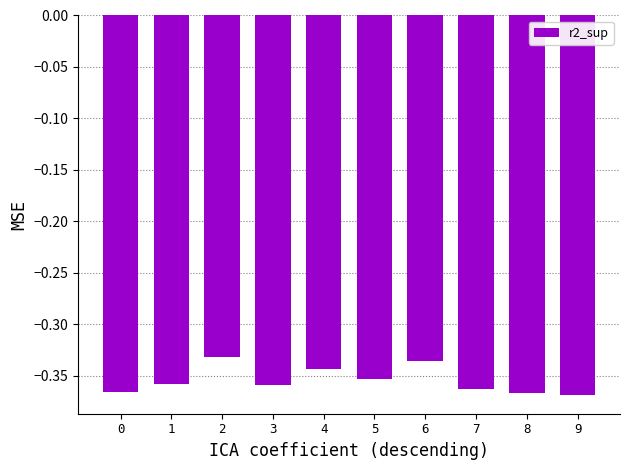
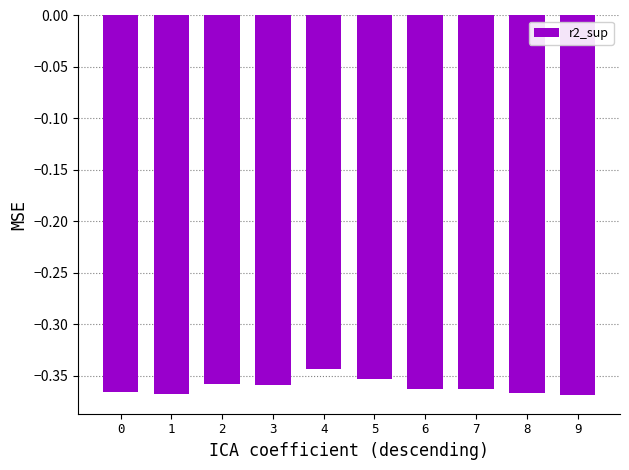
  {
    "0": -0.366,
-   "1": -0.358,
-   "2": -0.332,
+   "1": -0.368,
+   "2": -0.359,
    "3": -0.359,
    "4": -0.344,
    "5": -0.353,
-   "6": -0.336,
+   "6": -0.363,
    "7": -0.363,
    "8": -0.367,
    "9": -0.369
  }
